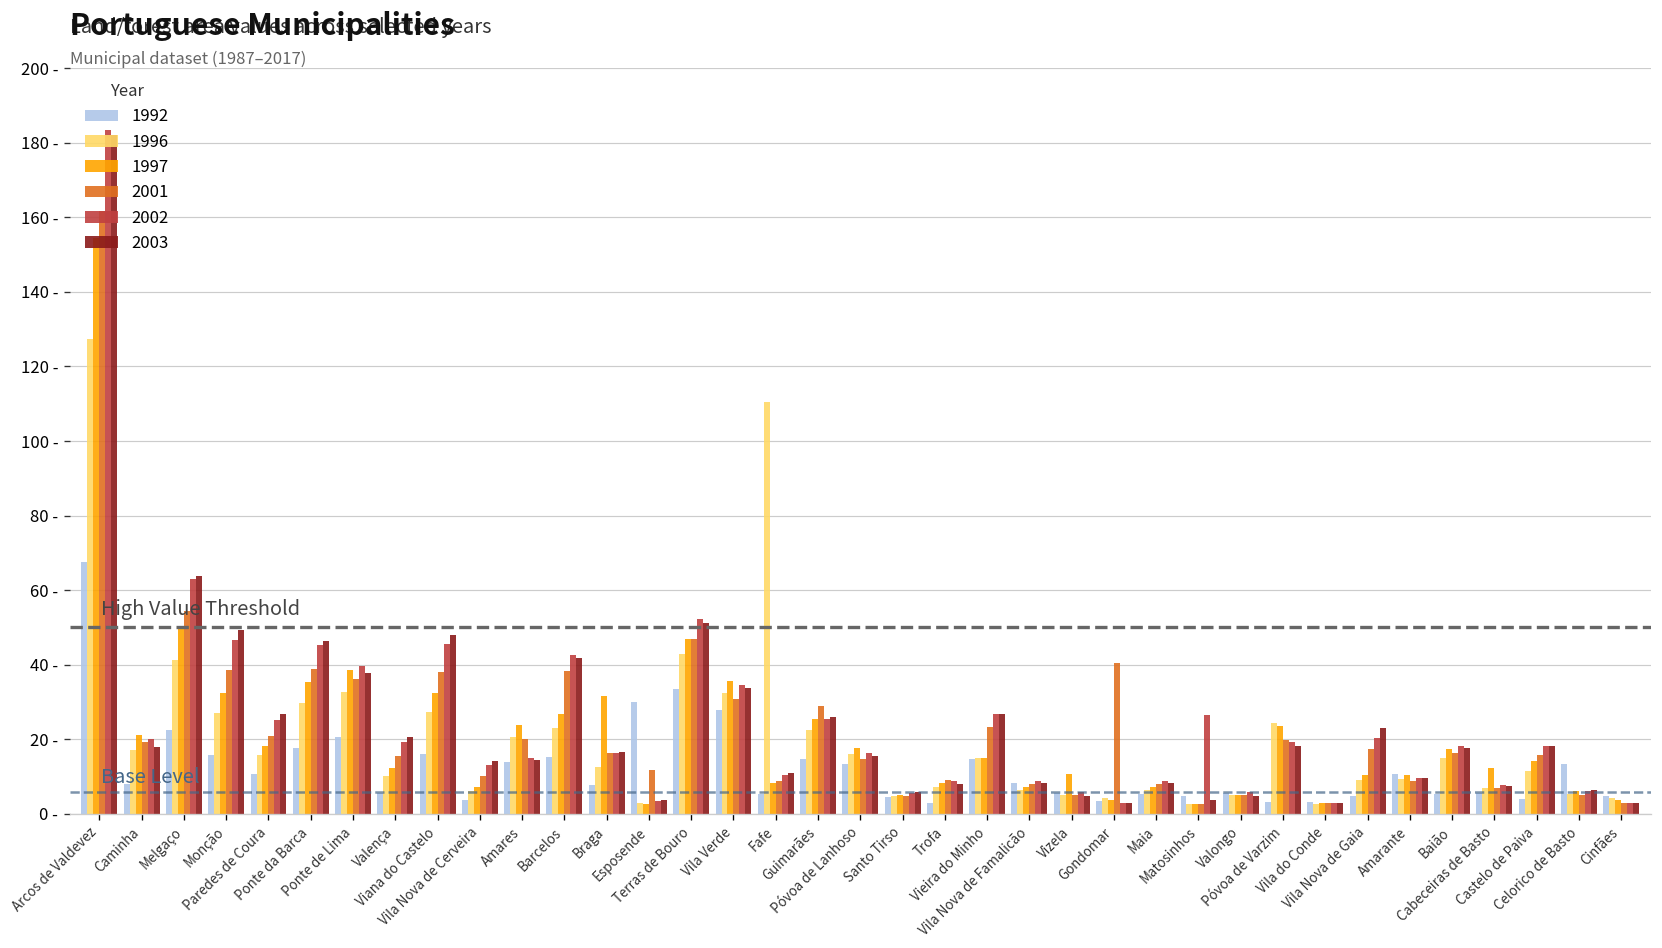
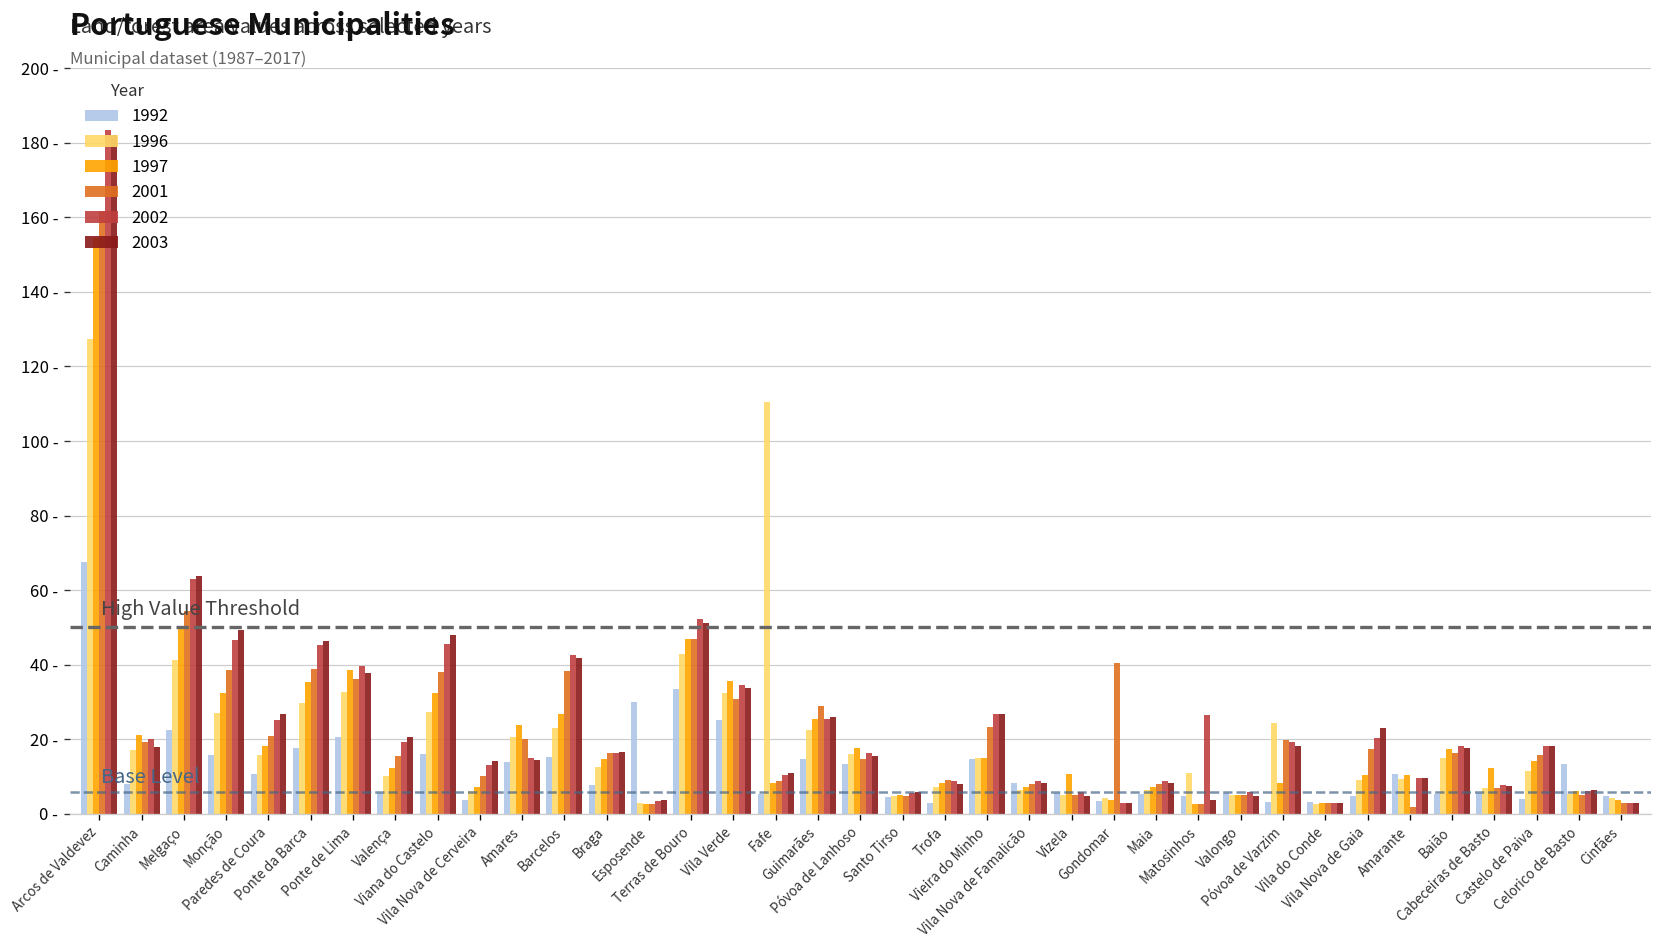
  {
    "1992": {
      "Arcos de Valdevez": "68 -",
      "Caminha": "8 -",
      "Melgaço": "23 -",
      "Monção": "16 -",
      "Paredes de Coura": "11 -",
      "Ponte da Barca": "18 -",
      "Ponte de Lima": "21 -",
      "Valença": "6 -",
      "Viana do Castelo": "16 -",
      "Vila Nova de Cerveira": "4 -",
      "Amares": "14 -",
      "Barcelos": "15 -",
      "Braga": "8 -",
      "Esposende": "30 -",
      "Terras de Bouro": "34 -",
-     "Vila Verde": "28 -",
+     "Vila Verde": "25 -",
      "Fafe": "5 -",
      "Guimarães": "15 -",
      "Póvoa de Lanhoso": "13 -",
      "Santo Tirso": "5 -",
      "Trofa": "3 -",
      "Vieira do Minho": "15 -",
      "Vila Nova de Famalicão": "8 -",
      "Vizela": "6 -",
      "Gondomar": "3 -",
      "Maia": "5 -",
      "Matosinhos": "5 -",
      "Valongo": "6 -",
      "Póvoa de Varzim": "3 -",
      "Vila do Conde": "3 -",
      "Vila Nova de Gaia": "5 -",
      "Amarante": "11 -",
      "Baião": "5 -",
      "Cabeceiras de Basto": "6 -",
      "Castelo de Paiva": "4 -",
      "Celorico de Basto": "13 -",
      "Cinfães": "5 -"
    },
    "1996": {
      "Arcos de Valdevez": "127 -",
      "Caminha": "17 -",
      "Melgaço": "41 -",
      "Monção": "27 -",
      "Paredes de Coura": "16 -",
      "Ponte da Barca": "30 -",
      "Ponte de Lima": "33 -",
      "Valença": "10 -",
      "Viana do Castelo": "27 -",
      "Vila Nova de Cerveira": "6 -",
      "Amares": "21 -",
      "Barcelos": "23 -",
      "Braga": "13 -",
      "Esposende": "3 -",
      "Terras de Bouro": "43 -",
      "Vila Verde": "32 -",
      "Fafe": "110 -",
      "Guimarães": "22 -",
      "Póvoa de Lanhoso": "16 -",
      "Santo Tirso": "5 -",
      "Trofa": "7 -",
      "Vieira do Minho": "15 -",
      "Vila Nova de Famalicão": "6 -",
      "Vizela": "5 -",
      "Gondomar": "4 -",
      "Maia": "6 -",
-     "Matosinhos": "3 -",
+     "Matosinhos": "11 -",
      "Valongo": "5 -",
      "Póvoa de Varzim": "24 -",
      "Vila do Conde": "3 -",
      "Vila Nova de Gaia": "9 -",
      "Amarante": "9 -",
      "Baião": "15 -",
      "Cabeceiras de Basto": "7 -",
      "Castelo de Paiva": "12 -",
      "Celorico de Basto": "5 -",
      "Cinfães": "4 -"
    },
    "1997": {
      "Arcos de Valdevez": "155 -",
      "Caminha": "21 -",
      "Melgaço": "50 -",
      "Monção": "32 -",
      "Paredes de Coura": "18 -",
      "Ponte da Barca": "36 -",
      "Ponte de Lima": "39 -",
      "Valença": "12 -",
      "Viana do Castelo": "33 -",
      "Vila Nova de Cerveira": "7 -",
      "Amares": "24 -",
      "Barcelos": "27 -",
-     "Braga": "32 -",
+     "Braga": "15 -",
      "Esposende": "3 -",
      "Terras de Bouro": "47 -",
      "Vila Verde": "36 -",
      "Fafe": "8 -",
      "Guimarães": "25 -",
      "Póvoa de Lanhoso": "18 -",
      "Santo Tirso": "5 -",
      "Trofa": "8 -",
      "Vieira do Minho": "15 -",
      "Vila Nova de Famalicão": "7 -",
      "Vizela": "11 -",
      "Gondomar": "4 -",
      "Maia": "7 -",
      "Matosinhos": "3 -",
      "Valongo": "5 -",
-     "Póvoa de Varzim": "24 -",
+     "Póvoa de Varzim": "8 -",
      "Vila do Conde": "3 -",
      "Vila Nova de Gaia": "11 -",
      "Amarante": "10 -",
      "Baião": "17 -",
      "Cabeceiras de Basto": "12 -",
      "Castelo de Paiva": "14 -",
      "Celorico de Basto": "6 -",
      "Cinfães": "4 -"
    },
    "2001": {
      "Arcos de Valdevez": "162 -",
      "Caminha": "19 -",
      "Melgaço": "54 -",
      "Monção": "39 -",
      "Paredes de Coura": "21 -",
      "Ponte da Barca": "39 -",
      "Ponte de Lima": "36 -",
      "Valença": "16 -",
      "Viana do Castelo": "38 -",
      "Vila Nova de Cerveira": "10 -",
      "Amares": "20 -",
      "Barcelos": "38 -",
      "Braga": "16 -",
-     "Esposende": "12 -",
+     "Esposende": "3 -",
      "Terras de Bouro": "47 -",
      "Vila Verde": "31 -",
      "Fafe": "9 -",
      "Guimarães": "29 -",
      "Póvoa de Lanhoso": "15 -",
      "Santo Tirso": "5 -",
      "Trofa": "9 -",
      "Vieira do Minho": "23 -",
      "Vila Nova de Famalicão": "8 -",
      "Vizela": "5 -",
      "Gondomar": "41 -",
      "Maia": "8 -",
      "Matosinhos": "3 -",
      "Valongo": "5 -",
      "Póvoa de Varzim": "20 -",
      "Vila do Conde": "3 -",
      "Vila Nova de Gaia": "17 -",
-     "Amarante": "9 -",
+     "Amarante": "2 -",
      "Baião": "16 -",
      "Cabeceiras de Basto": "7 -",
      "Castelo de Paiva": "16 -",
      "Celorico de Basto": "5 -",
      "Cinfães": "3 -"
    }
  }
